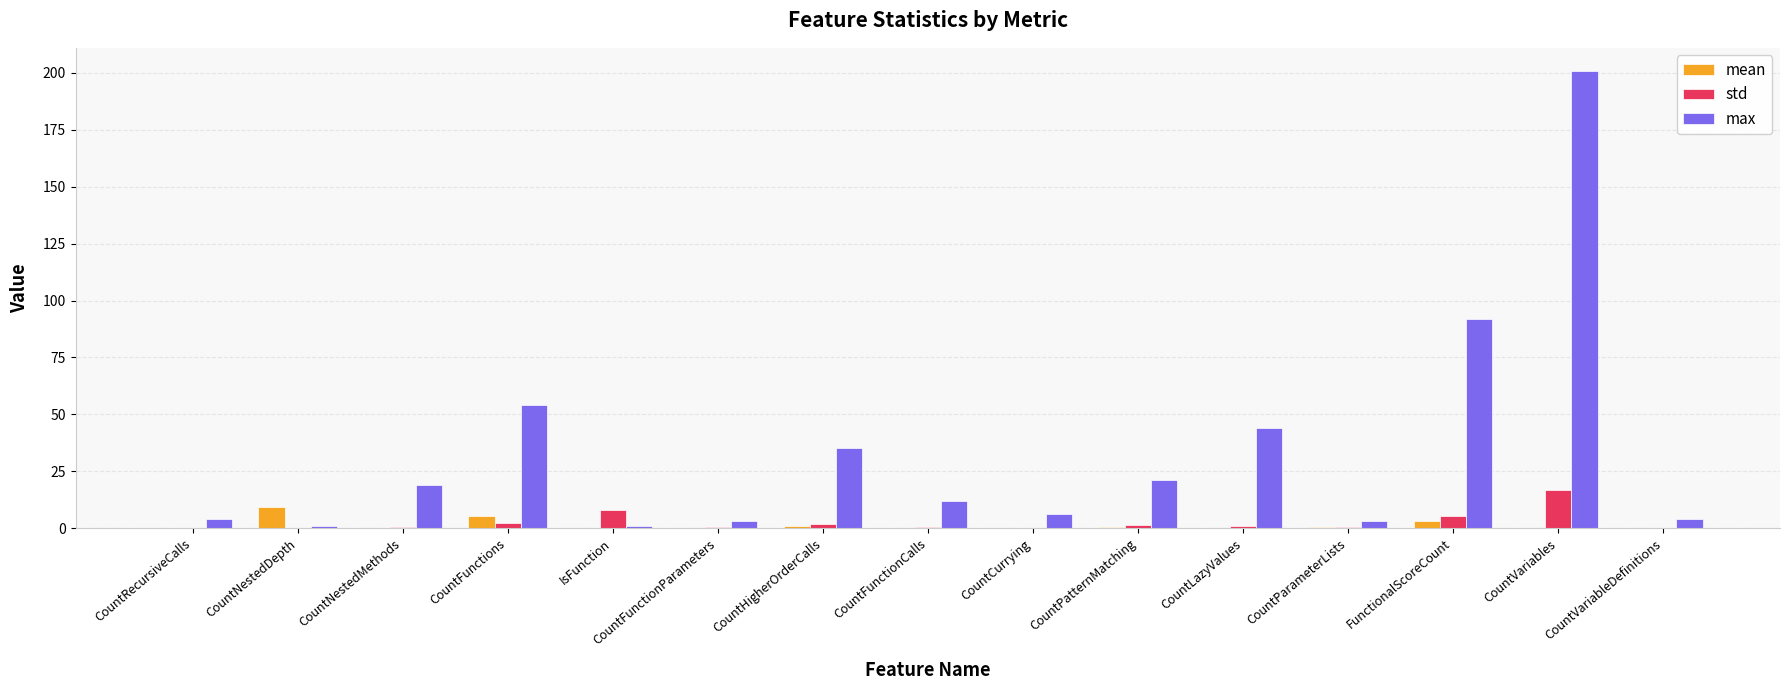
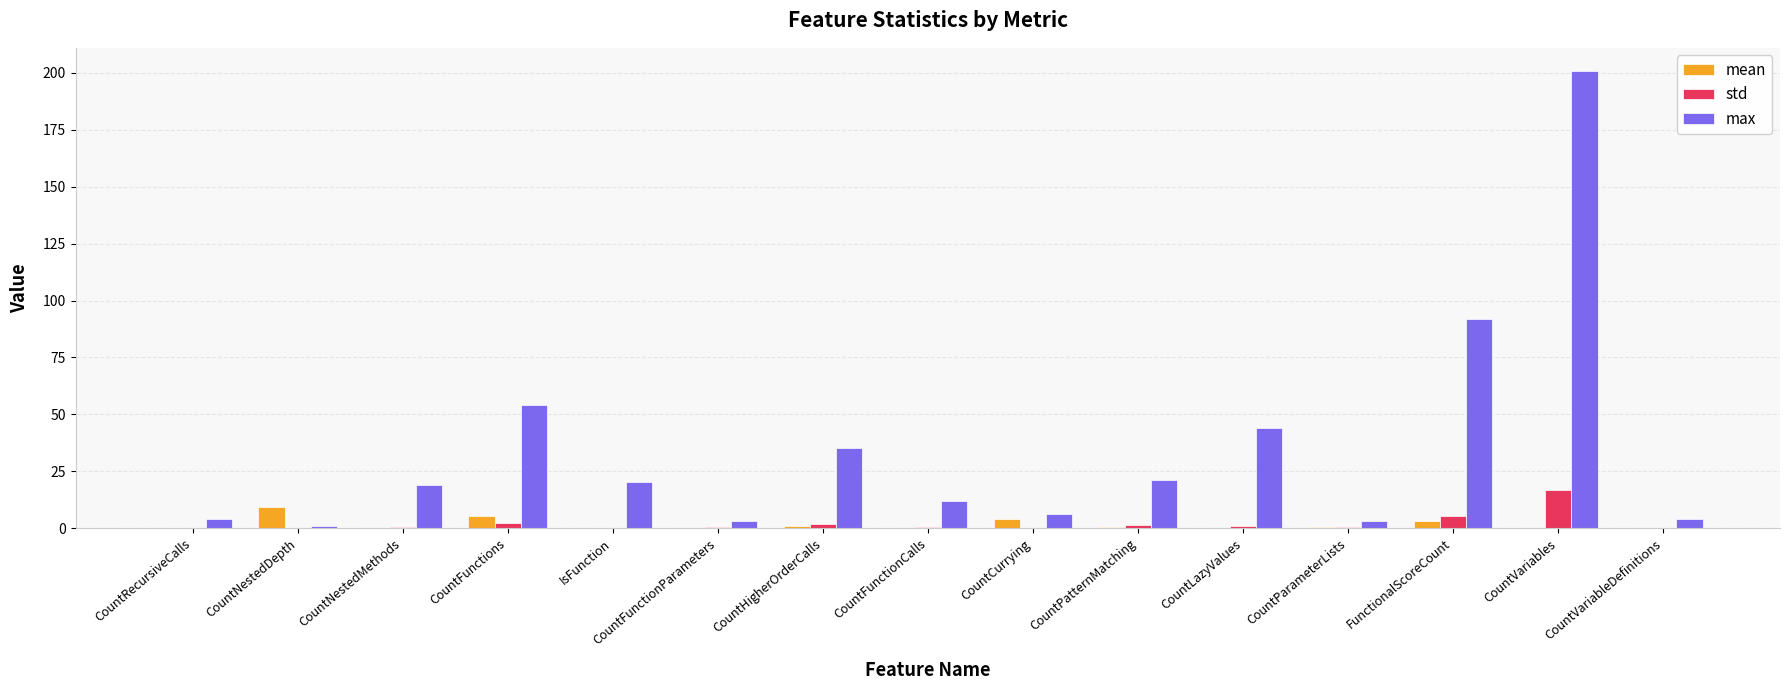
  {
    "mean": {
      "CountNestedDepth": 9,
      "CountFunctions": 5,
-     "CountCurrying": 0,
+     "CountCurrying": 4,
      "FunctionalScoreCount": 3
    },
    "std": {
      "CountFunctions": 2,
-     "IsFunction": 8,
+     "IsFunction": 0,
      "CountHigherOrderCalls": 2,
      "CountPatternMatching": 1,
      "FunctionalScoreCount": 5,
      "CountVariables": 17
    },
    "max": {
      "CountRecursiveCalls": 4,
      "CountNestedMethods": 19,
      "CountFunctions": 54,
-     "IsFunction": 1,
+     "IsFunction": 20,
      "CountFunctionParameters": 3,
      "CountHigherOrderCalls": 35,
      "CountFunctionCalls": 12,
      "CountCurrying": 6,
      "CountPatternMatching": 21,
      "CountLazyValues": 44,
      "CountParameterLists": 3,
      "FunctionalScoreCount": 92,
      "CountVariables": 201,
      "CountVariableDefinitions": 4
    }
  }
